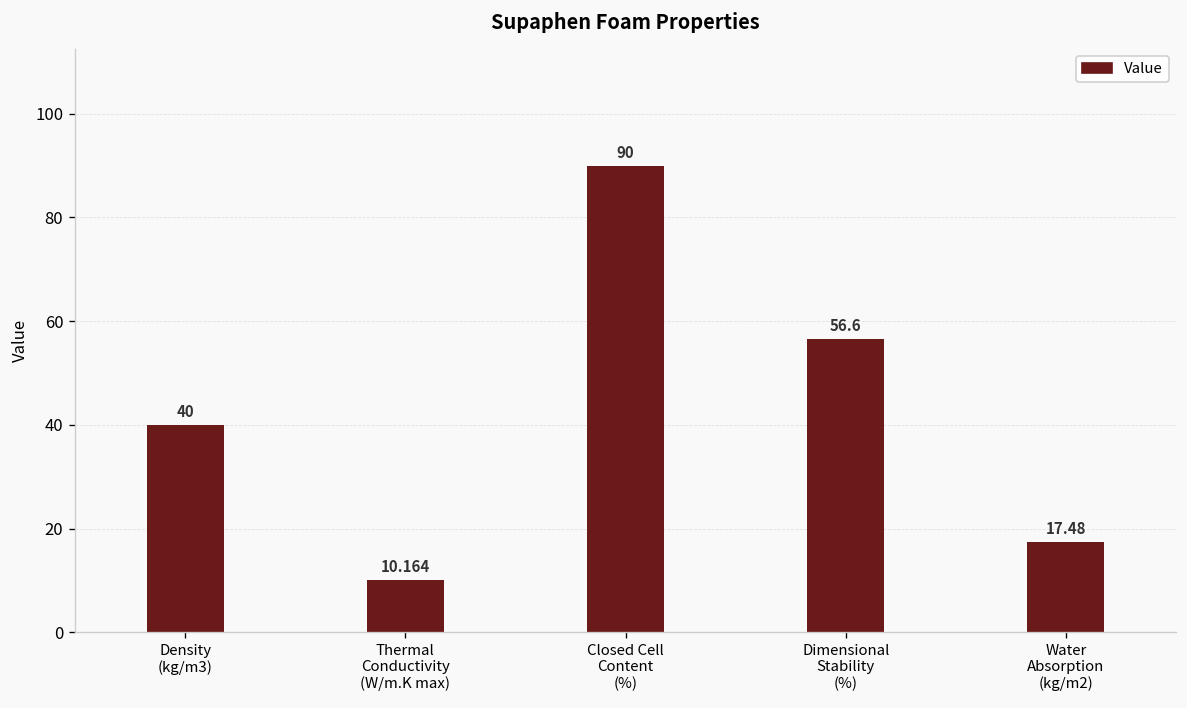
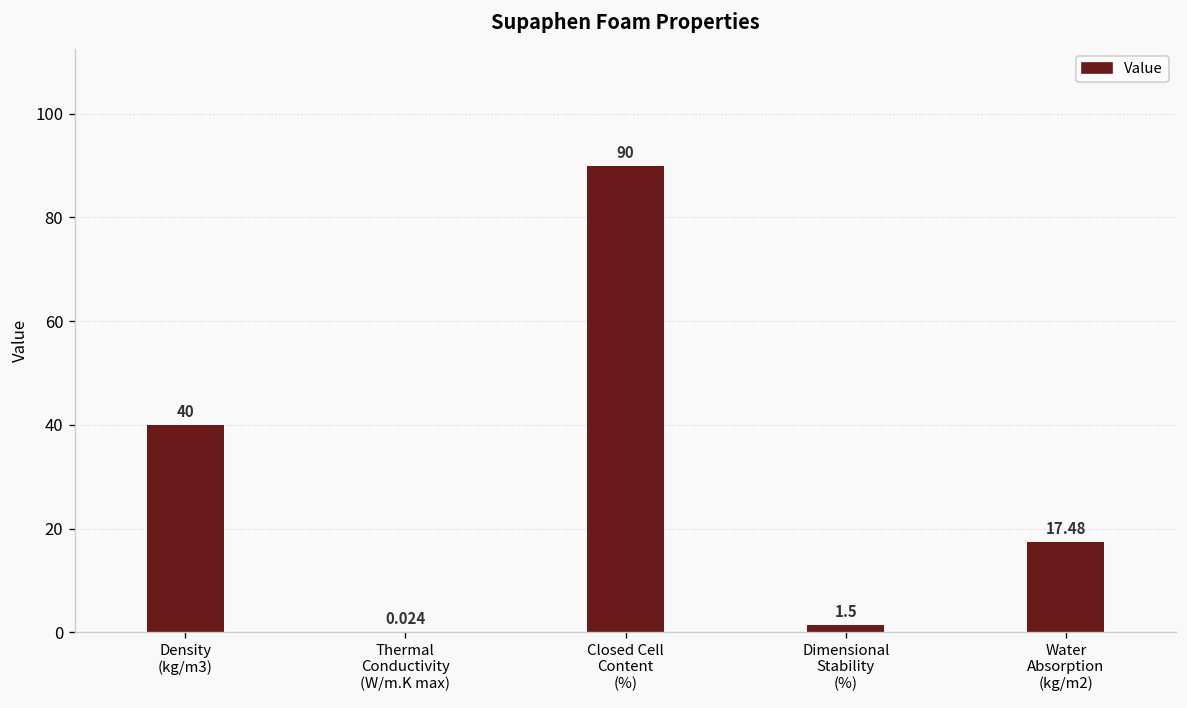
  {
    "Density (kg/m3)": 40,
-   "Thermal Conductivity (W/m.K max)": 10.164,
+   "Thermal Conductivity (W/m.K max)": 0.024,
    "Closed Cell Content (%)": 90,
-   "Dimensional Stability (%)": 56.6,
+   "Dimensional Stability (%)": 1.5,
    "Water Absorption (kg/m2)": 17.48
  }
